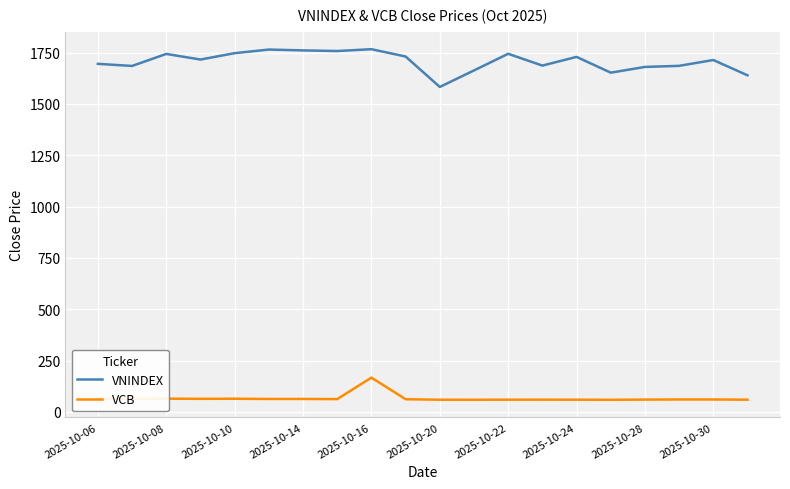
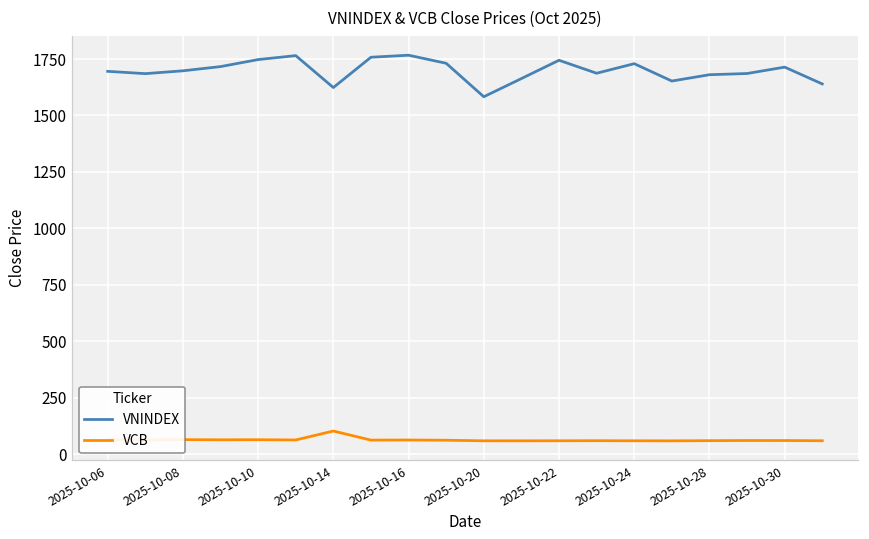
  {
    "VNINDEX": {
      "2025-10-06": 1700,
-     "2025-10-08": 1740,
+     "2025-10-08": 1700,
      "2025-10-10": 1750,
-     "2025-10-14": 1760,
+     "2025-10-14": 1620,
      "2025-10-16": 1770,
      "2025-10-20": 1580,
      "2025-10-22": 1740,
      "2025-10-24": 1730,
      "2025-10-28": 1680,
      "2025-10-30": 1710
    },
    "VCB": {
      "2025-10-10": 60,
-     "2025-10-14": 60,
-     "2025-10-16": 170,
+     "2025-10-14": 100,
+     "2025-10-16": 60,
      "2025-10-20": 60,
      "2025-10-22": 60,
      "2025-10-24": 60,
      "2025-10-28": 60,
      "2025-10-30": 60
    }
  }
